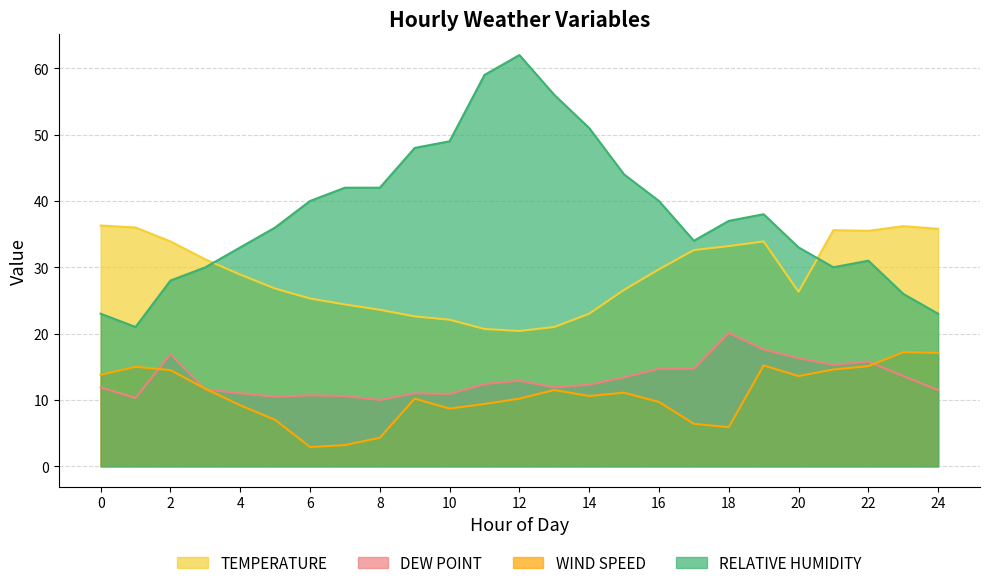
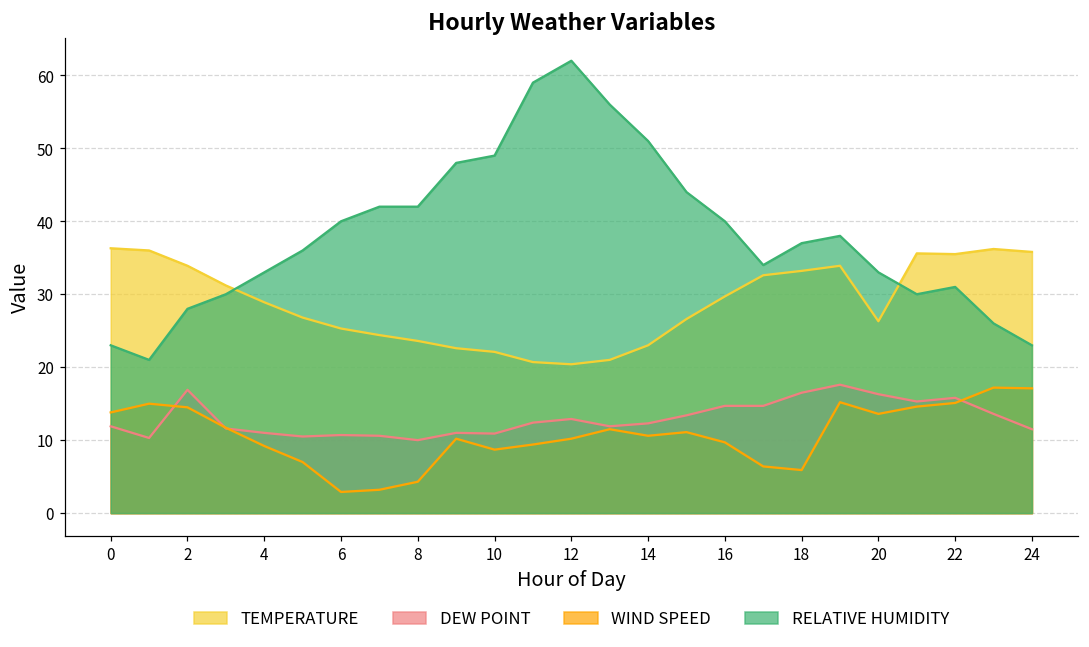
  {
    "TEMPERATURE": {
      "0": 36,
      "2": 34,
      "4": 29,
      "6": 25,
      "8": 24,
      "10": 22,
      "12": 20,
      "14": 23,
      "16": 30,
      "18": 33,
      "20": 26,
      "22": 36,
      "24": 36
    },
    "DEW POINT": {
      "0": 12,
      "2": 17,
      "4": 11,
      "6": 11,
      "8": 10,
      "10": 11,
      "12": 13,
      "14": 12,
      "16": 15,
-     "18": 20,
+     "18": 17,
      "20": 16,
      "22": 16,
      "24": 12
    },
    "WIND SPEED": {
      "0": 14,
      "2": 15,
      "4": 9,
      "6": 3,
      "8": 4,
      "10": 9,
      "12": 10,
      "14": 11,
      "16": 10,
      "18": 6,
      "20": 14,
      "22": 15,
      "24": 17
    },
    "RELATIVE HUMIDITY": {
      "0": 23,
      "2": 28,
      "4": 33,
      "6": 40,
      "8": 42,
      "10": 49,
      "12": 62,
      "14": 51,
      "16": 40,
      "18": 37,
      "20": 33,
      "22": 31,
      "24": 23
    }
  }
